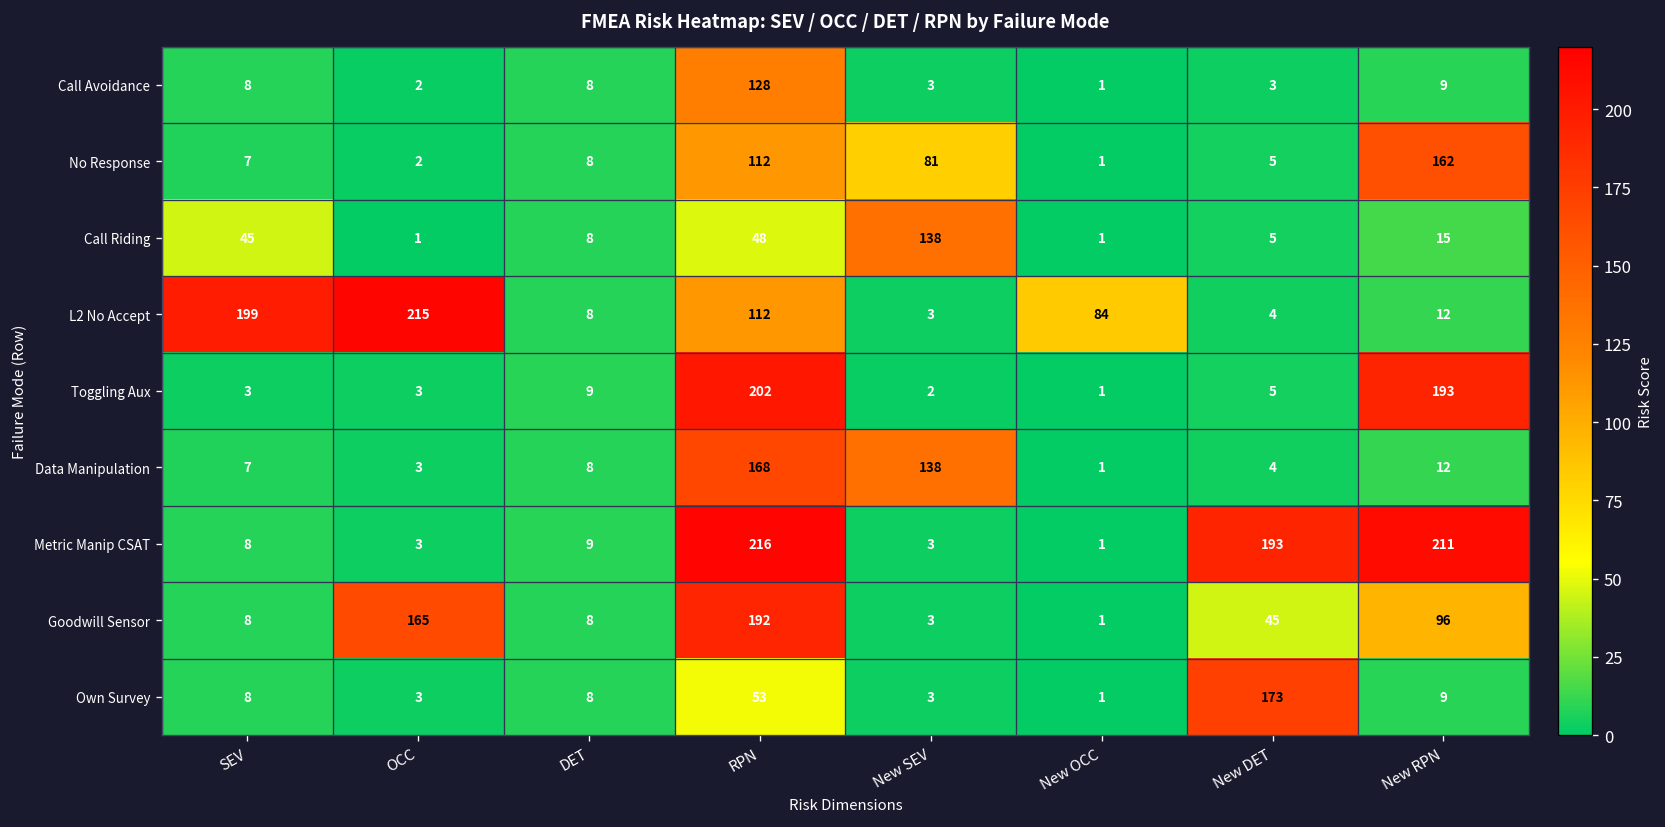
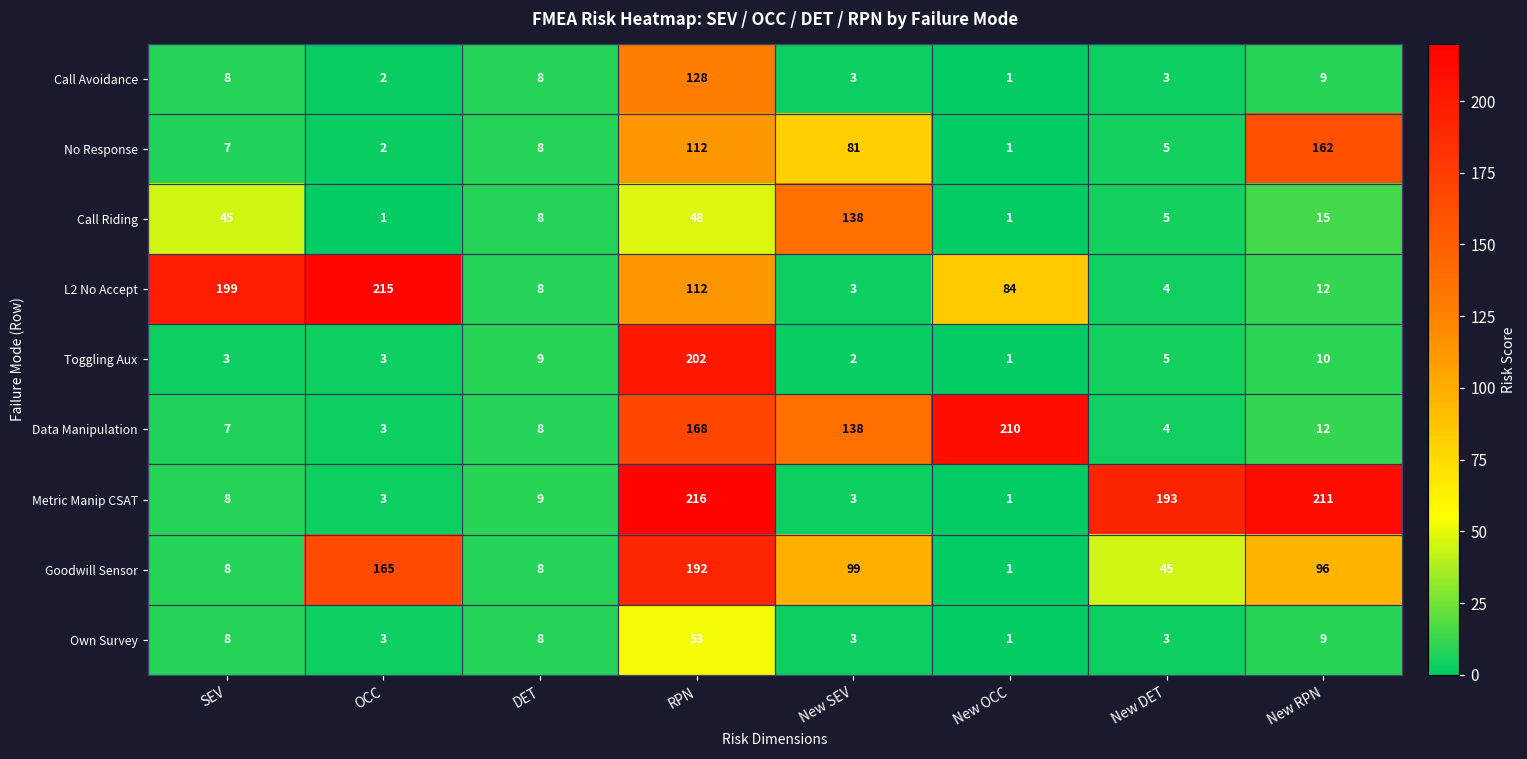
  {
    "Call Avoidance": {
      "SEV": 8,
      "OCC": 2,
      "DET": 8,
      "RPN": 128,
      "New SEV": 3,
      "New OCC": 1,
      "New DET": 3,
      "New RPN": 9
    },
    "No Response": {
      "SEV": 7,
      "OCC": 2,
      "DET": 8,
      "RPN": 112,
      "New SEV": 81,
      "New OCC": 1,
      "New DET": 5,
      "New RPN": 162
    },
    "Call Riding": {
      "SEV": 45,
      "OCC": 1,
      "DET": 8,
      "RPN": 48,
      "New SEV": 138,
      "New OCC": 1,
      "New DET": 5,
      "New RPN": 15
    },
    "L2 No Accept": {
      "SEV": 199,
      "OCC": 215,
      "DET": 8,
      "RPN": 112,
      "New SEV": 3,
      "New OCC": 84,
      "New DET": 4,
      "New RPN": 12
    },
    "Toggling Aux": {
      "SEV": 3,
      "OCC": 3,
      "DET": 9,
      "RPN": 202,
      "New SEV": 2,
      "New OCC": 1,
      "New DET": 5,
-     "New RPN": 193
+     "New RPN": 10
    },
    "Data Manipulation": {
      "SEV": 7,
      "OCC": 3,
      "DET": 8,
      "RPN": 168,
      "New SEV": 138,
-     "New OCC": 1,
+     "New OCC": 210,
      "New DET": 4,
      "New RPN": 12
    },
    "Metric Manip CSAT": {
      "SEV": 8,
      "OCC": 3,
      "DET": 9,
      "RPN": 216,
      "New SEV": 3,
      "New OCC": 1,
      "New DET": 193,
      "New RPN": 211
    },
    "Goodwill Sensor": {
      "SEV": 8,
      "OCC": 165,
      "DET": 8,
      "RPN": 192,
-     "New SEV": 3,
+     "New SEV": 99,
      "New OCC": 1,
      "New DET": 45,
      "New RPN": 96
    },
    "Own Survey": {
      "SEV": 8,
      "OCC": 3,
      "DET": 8,
      "RPN": 53,
      "New SEV": 3,
      "New OCC": 1,
-     "New DET": 173,
+     "New DET": 3,
      "New RPN": 9
    }
  }
